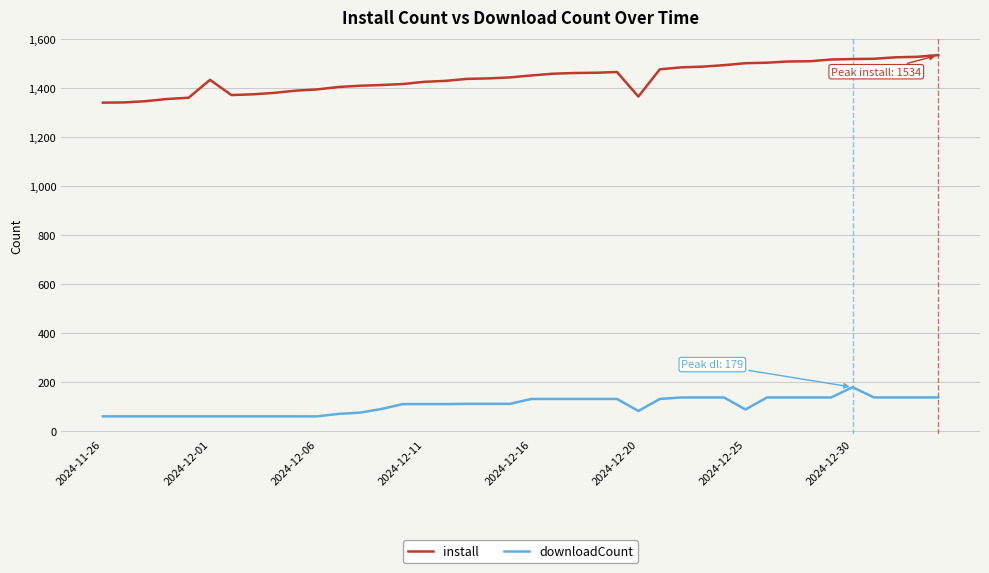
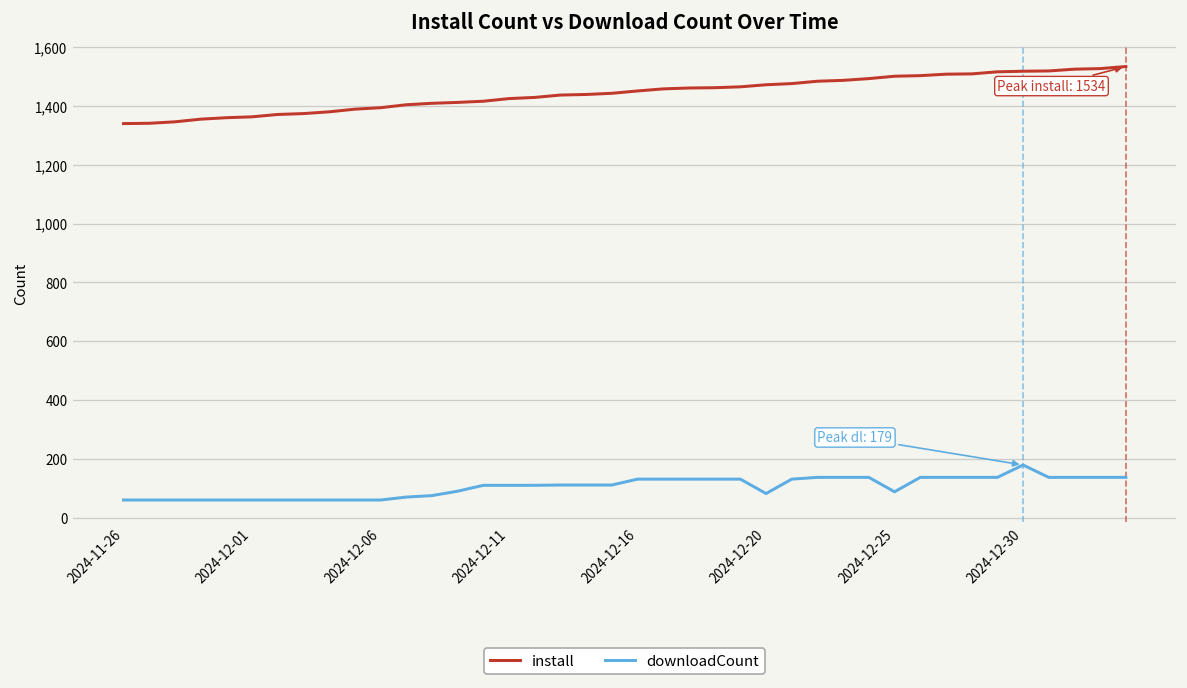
  {
    "install": {
      "2024-11-26": "1,340",
-     "2024-12-01": "1,430",
+     "2024-12-01": "1,360",
      "2024-12-06": "1,390",
      "2024-12-11": "1,430",
      "2024-12-16": "1,450",
-     "2024-12-20": "1,370",
+     "2024-12-20": "1,470",
      "2024-12-25": "1,500"
    },
    "downloadCount": {
      "2024-11-26": "60",
      "2024-12-01": "60",
      "2024-12-06": "60",
      "2024-12-11": "110",
      "2024-12-16": "130",
      "2024-12-20": "80",
      "2024-12-25": "90"
    }
  }
